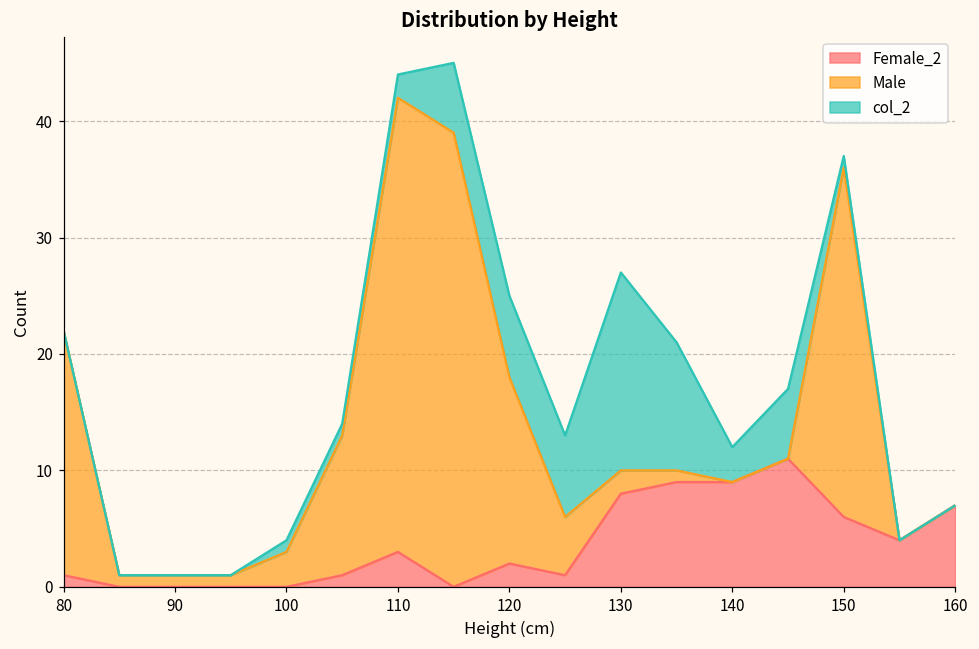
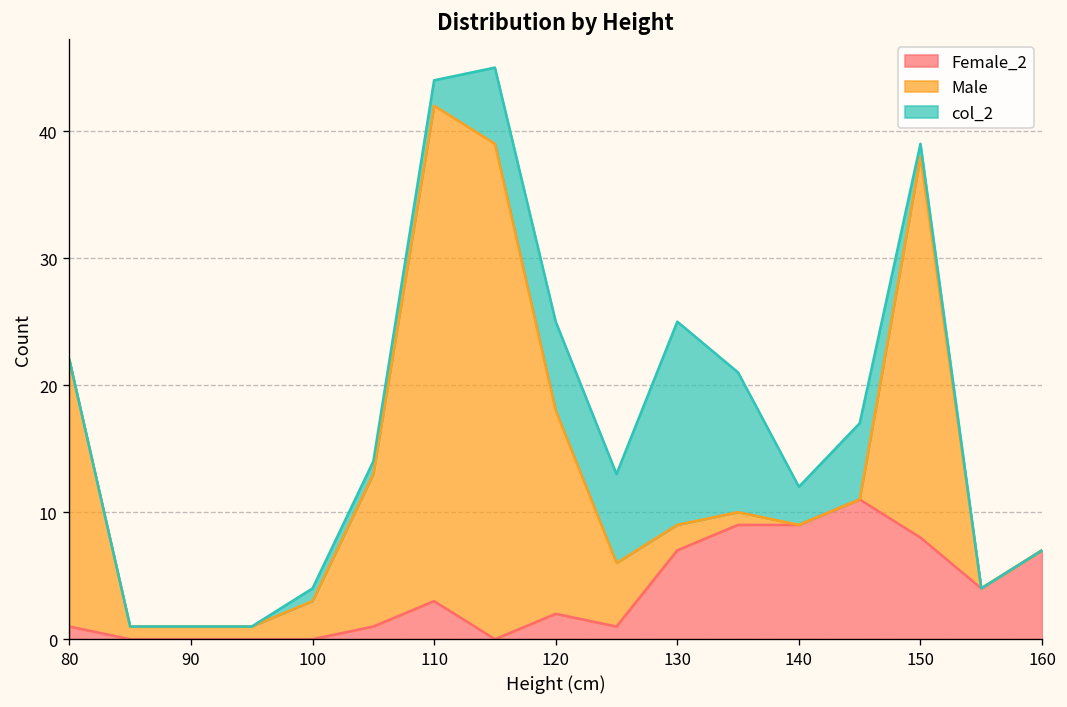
  {
    "Female_2": {
      "80": 1,
      "90": 0,
      "100": 0,
      "110": 3,
      "120": 2,
-     "130": 8,
-     "150": 6
+     "130": 7,
+     "150": 8
    },
    "Male": {
      "100": 3,
      "110": 39,
      "120": 16,
      "130": 2,
      "150": 30
    },
    "col_2": {
      "100": 1,
      "110": 2,
      "120": 7,
-     "130": 17,
+     "130": 16,
      "140": 3,
      "150": 1
    }
  }
